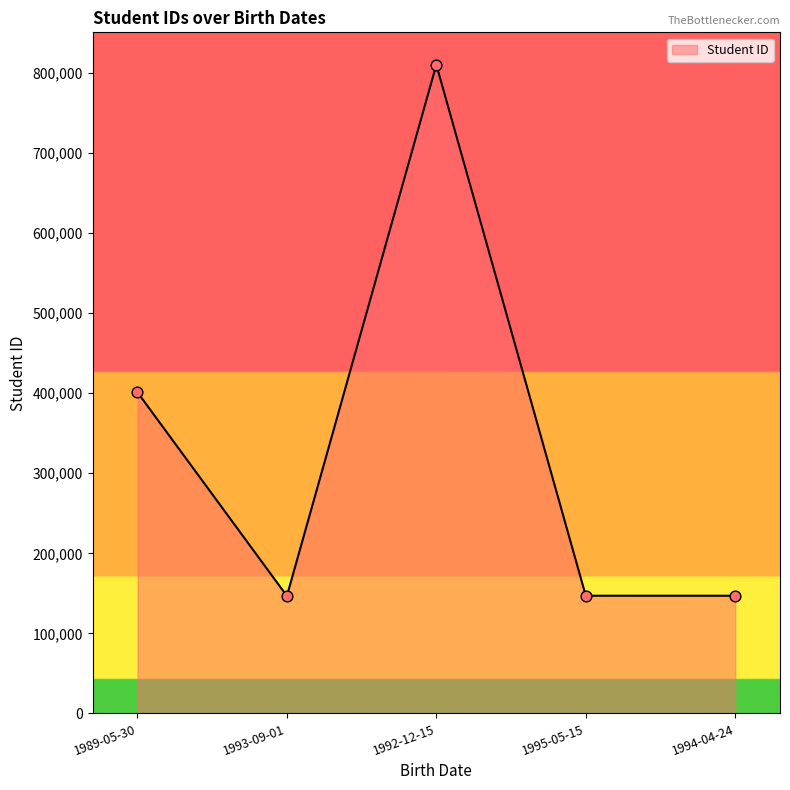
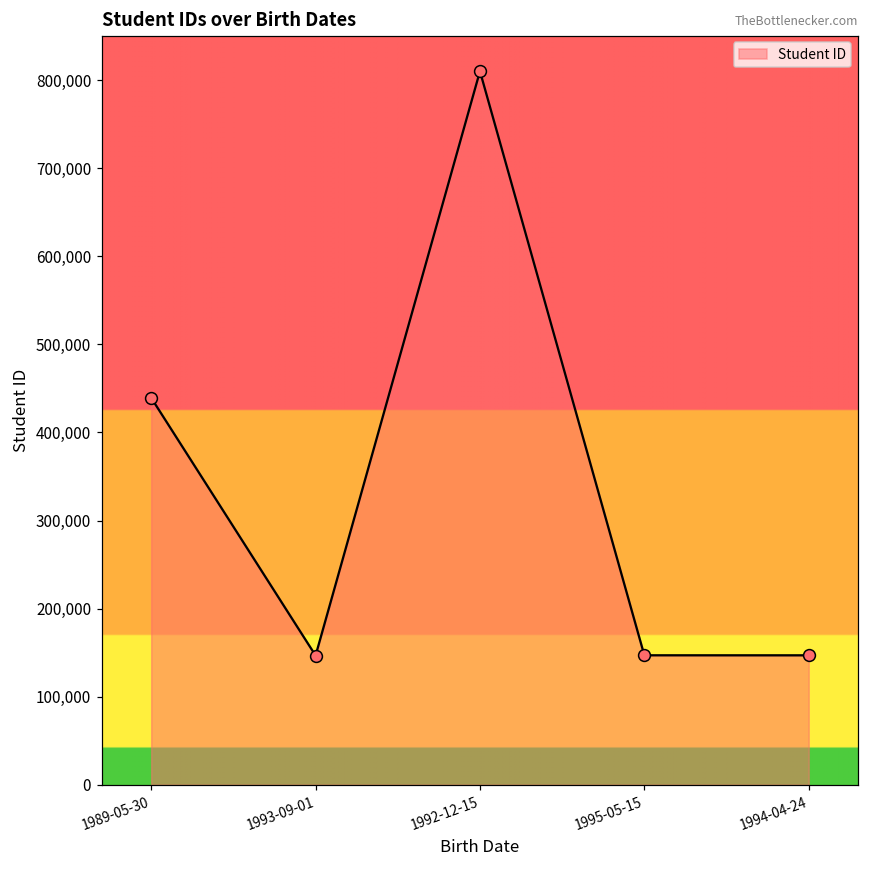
  {
-   "1989-05-30": "400,000",
+   "1989-05-30": "440,000",
    "1993-09-01": "150,000",
    "1992-12-15": "810,000",
    "1995-05-15": "150,000",
    "1994-04-24": "150,000"
  }
